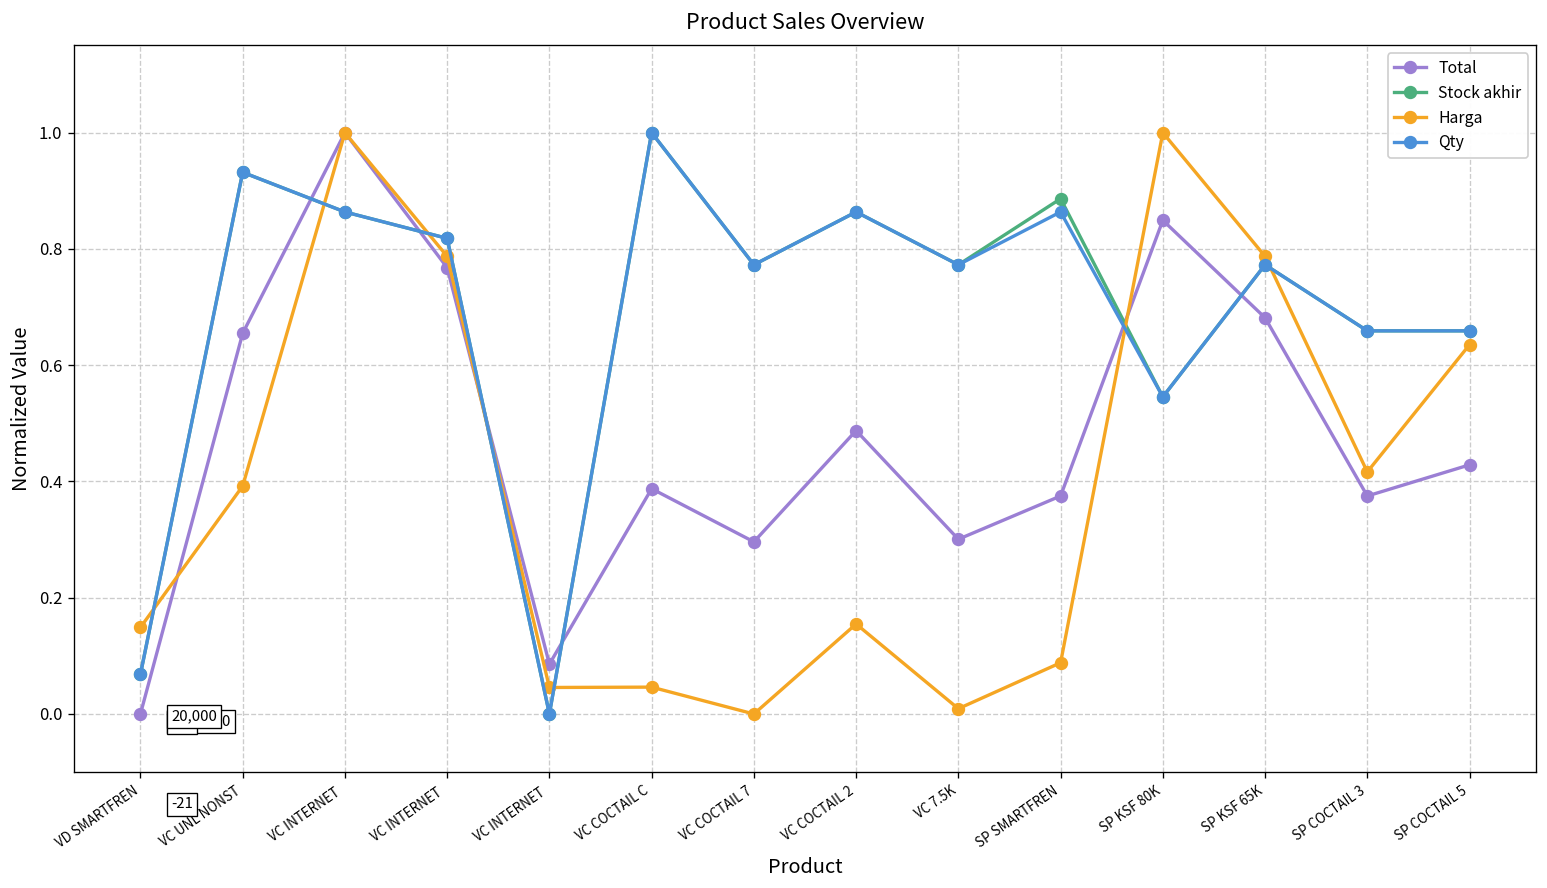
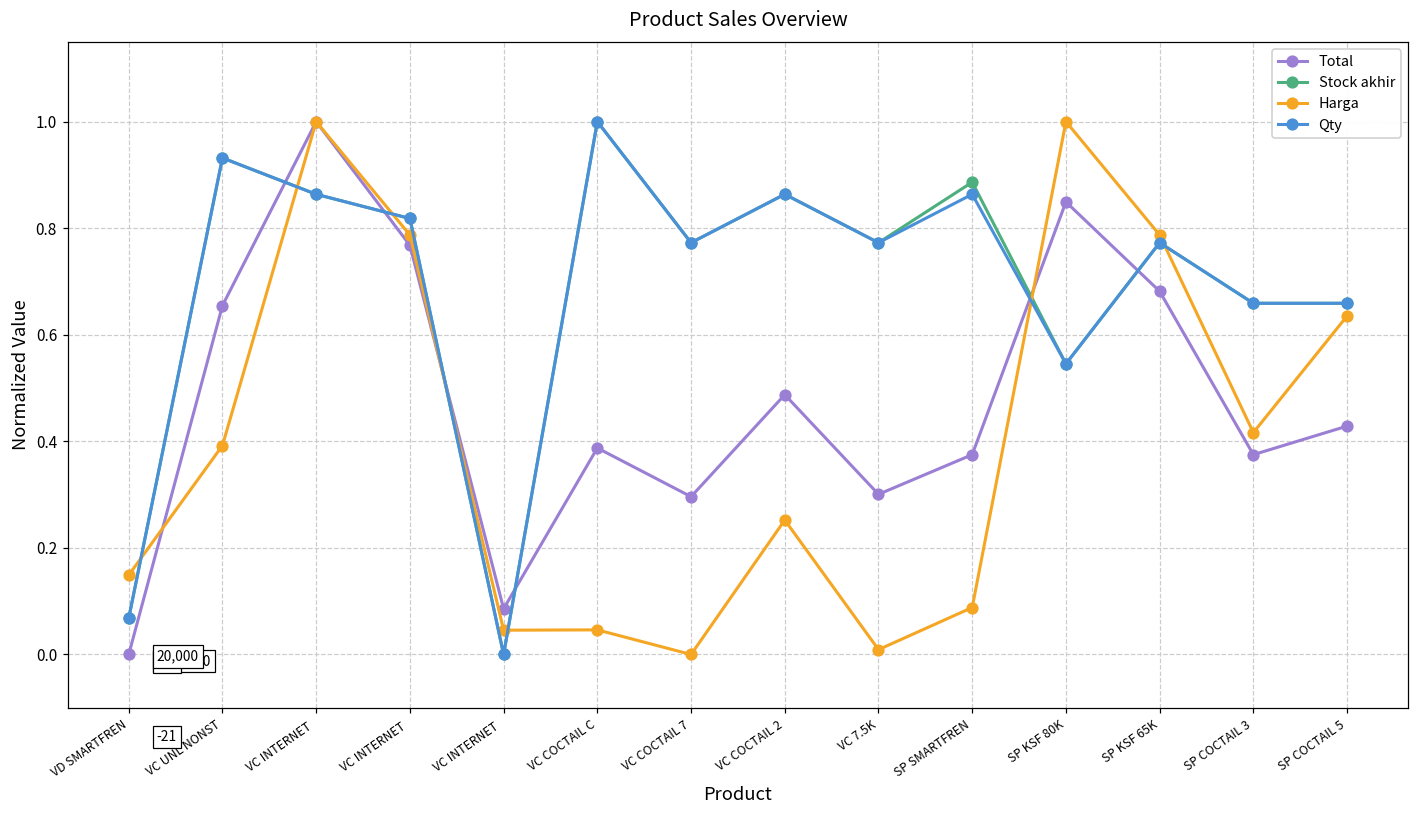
  {
    "Total": {
      "VD SMARTFREN": 0.00,
      "VC UNL NONST": 0.65,
      "VC COCTAIL C": 0.39,
      "VC COCTAIL 7": 0.30,
      "VC COCTAIL 2": 0.49,
      "VC 7.5K": 0.30,
      "SP SMARTFREN": 0.38,
      "SP KSF 80K": 0.85,
      "SP KSF 65K": 0.68,
      "SP COCTAIL 3": 0.38,
      "SP COCTAIL 5": 0.43
    },
    "Stock akhir": {
      "SP SMARTFREN": 0.89
    },
    "Harga": {
      "VD SMARTFREN": 0.15,
      "VC UNL NONST": 0.39,
      "VC COCTAIL C": 0.05,
      "VC COCTAIL 7": 0.00,
-     "VC COCTAIL 2": 0.15,
+     "VC COCTAIL 2": 0.25,
      "VC 7.5K": 0.01,
      "SP SMARTFREN": 0.09,
      "SP KSF 80K": 1.00,
      "SP KSF 65K": 0.79,
      "SP COCTAIL 3": 0.42,
      "SP COCTAIL 5": 0.64
    },
    "Qty": {
      "SP SMARTFREN": 0.86
    }
  }
